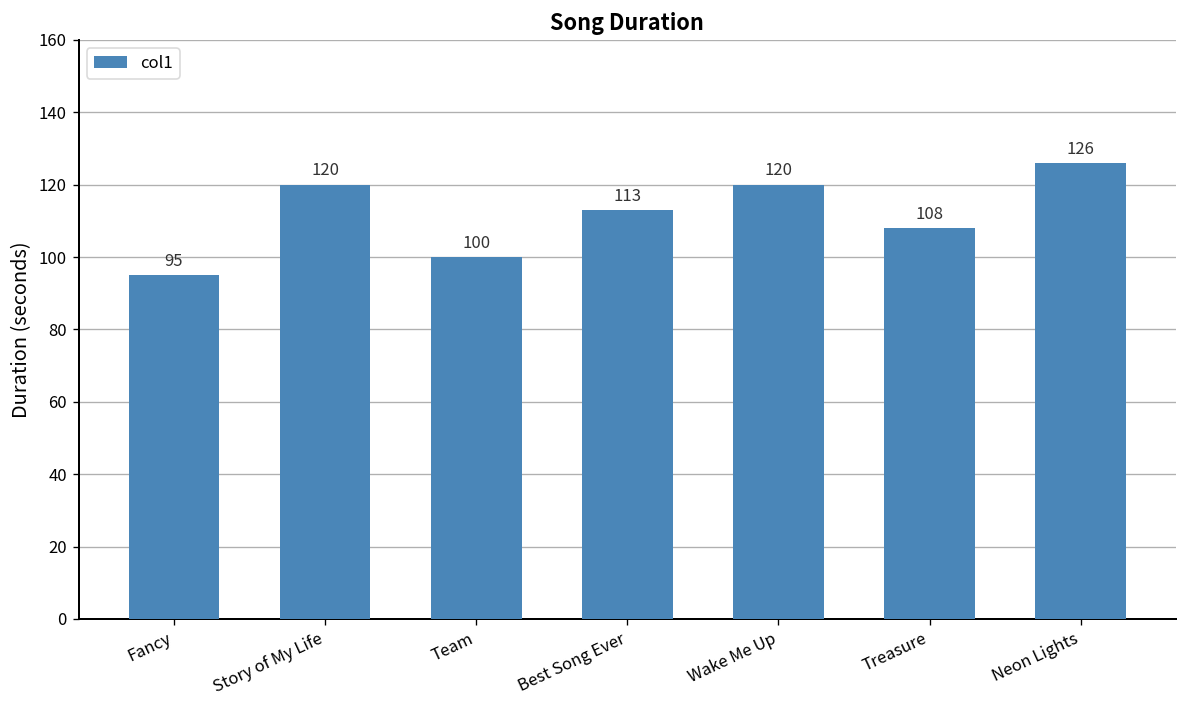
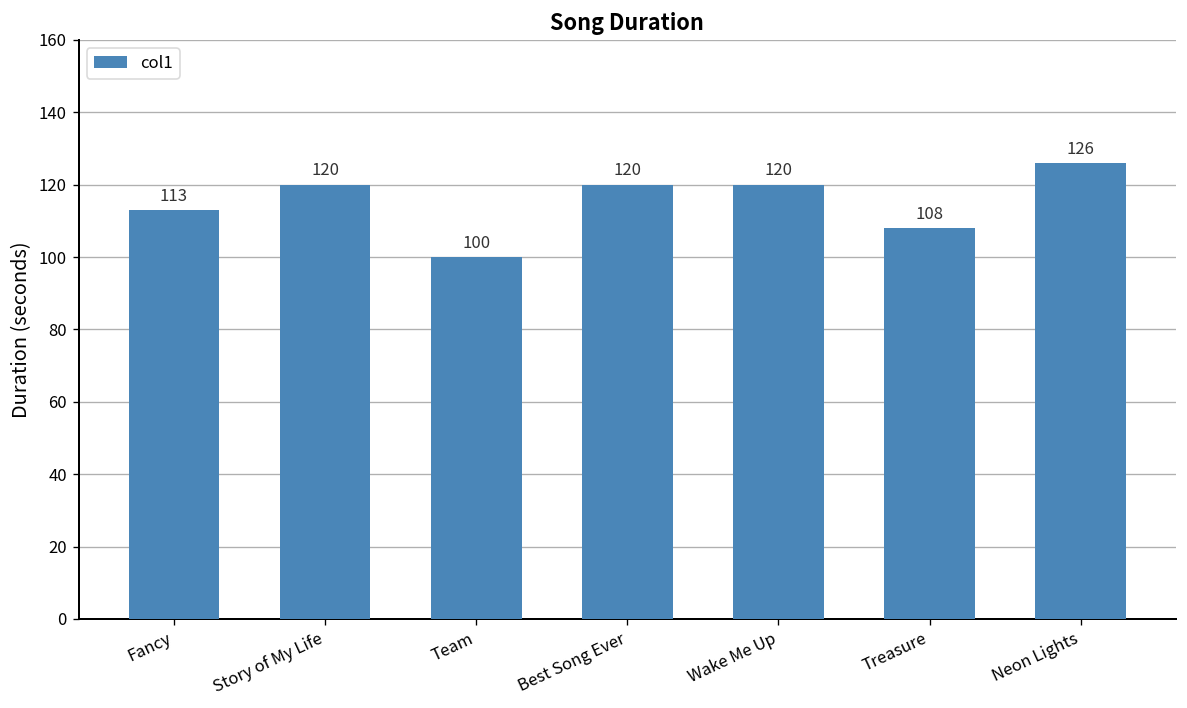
  {
-   "Fancy": 95,
+   "Fancy": 113,
    "Story of My Life": 120,
    "Team": 100,
-   "Best Song Ever": 113,
+   "Best Song Ever": 120,
    "Wake Me Up": 120,
    "Treasure": 108,
    "Neon Lights": 126
  }
